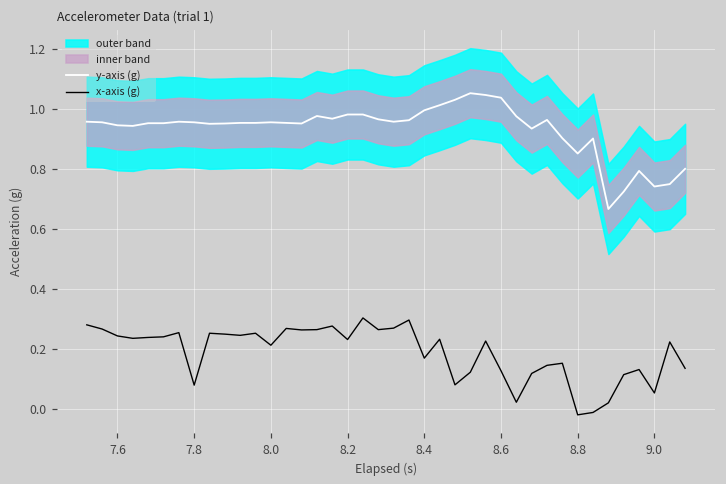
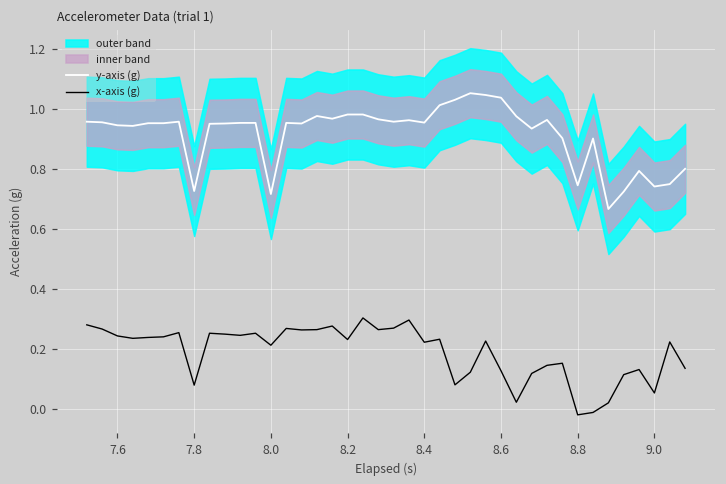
  {
    "y-axis (g)": {
      "7.6": 0.95,
-     "7.8": 0.96,
-     "8.0": 0.96,
+     "7.8": 0.73,
+     "8.0": 0.72,
      "8.2": 0.98,
-     "8.4": 1.00,
+     "8.4": 0.96,
      "8.6": 1.04,
-     "8.8": 0.85,
+     "8.8": 0.75,
      "9.0": 0.74
    },
    "x-axis (g)": {
      "7.6": 0.24,
      "7.8": 0.08,
      "8.0": 0.21,
      "8.2": 0.23,
-     "8.4": 0.17,
+     "8.4": 0.22,
      "8.6": 0.13,
      "8.8": -0.02,
      "9.0": 0.05
    }
  }
